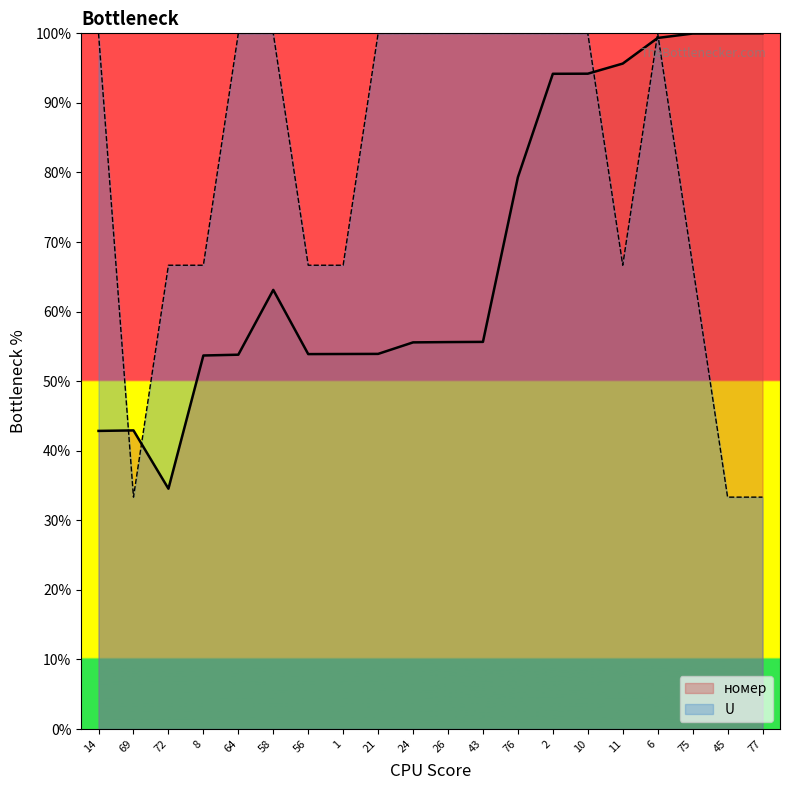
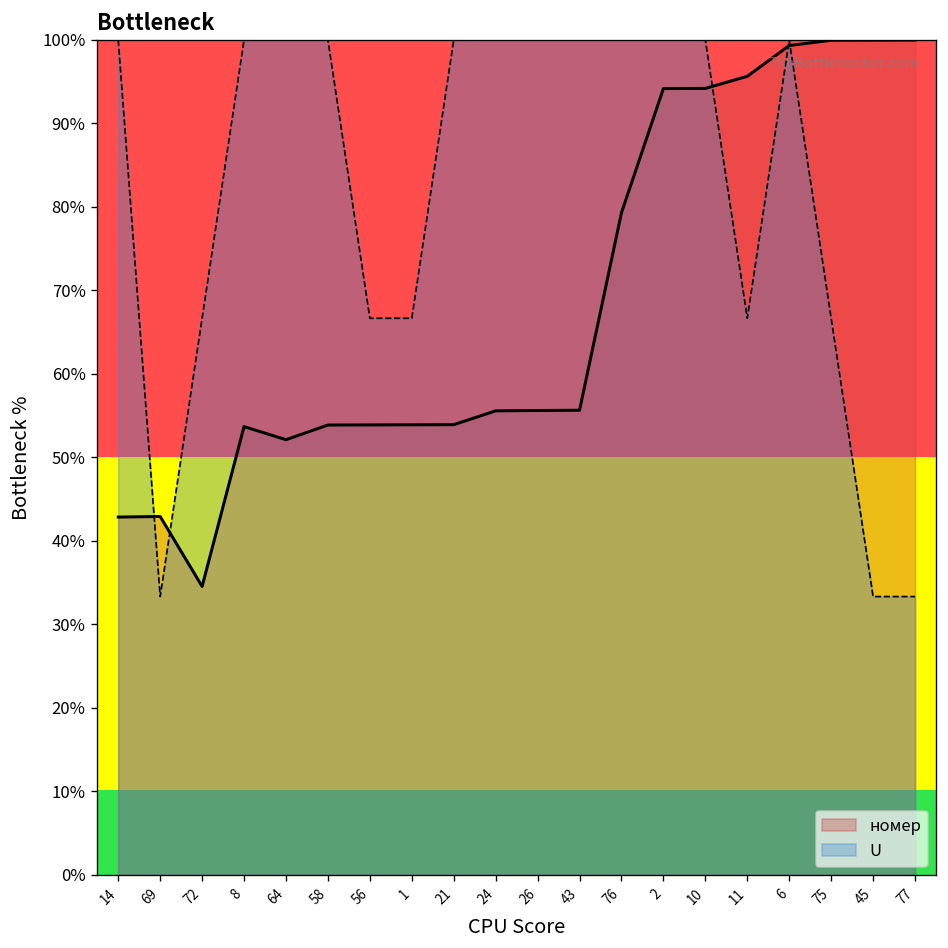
  {
    "номер": {
      "14": "43%",
      "69": "43%",
      "72": "35%",
      "8": "54%",
-     "64": "54%",
-     "58": "63%",
+     "64": "52%",
+     "58": "54%",
      "56": "54%",
      "1": "54%",
      "21": "54%",
      "24": "56%",
      "26": "56%",
      "43": "56%",
      "76": "79%",
      "2": "94%",
      "10": "94%",
      "11": "96%",
      "6": "99%",
      "75": "100%",
      "45": "100%",
      "77": "100%"
    },
    "U": {
      "14": "100%",
      "69": "33%",
      "72": "67%",
-     "8": "67%",
+     "8": "100%",
      "64": "100%",
      "58": "100%",
      "56": "67%",
      "1": "67%",
      "21": "100%",
      "24": "100%",
      "26": "100%",
      "43": "100%",
      "76": "100%",
      "2": "100%",
      "10": "100%",
      "11": "67%",
      "6": "100%",
      "75": "67%",
      "45": "33%",
      "77": "33%"
    }
  }
